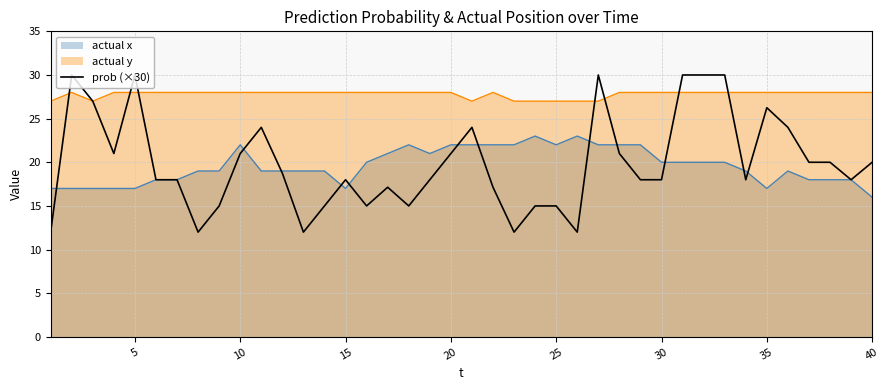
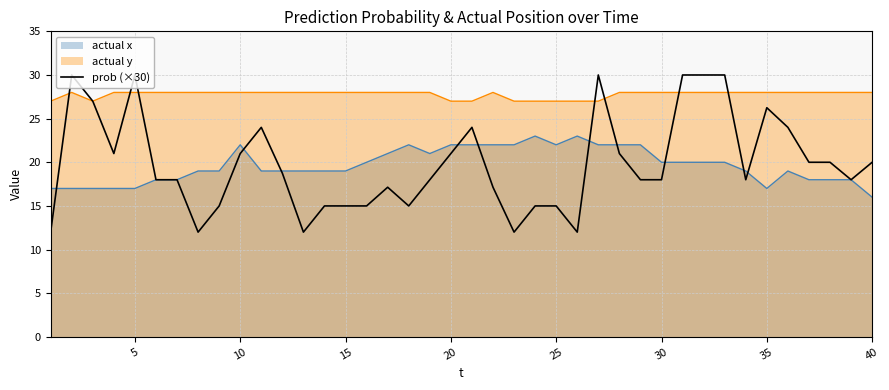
  {
    "actual x": {
      "5": 17,
      "10": 22,
-     "15": 17,
+     "15": 19,
      "20": 22,
      "25": 22,
      "30": 20,
      "35": 17,
      "40": 16
    },
    "prob (×30)": {
      "10": 21,
-     "15": 18,
+     "15": 15,
      "20": 21,
      "25": 15,
      "30": 18,
      "35": 26,
      "40": 20
    },
    "actual y": {
      "5": 28,
      "10": 28,
      "15": 28,
-     "20": 28,
+     "20": 27,
      "25": 27,
      "30": 28,
      "35": 28,
      "40": 28
    }
  }
